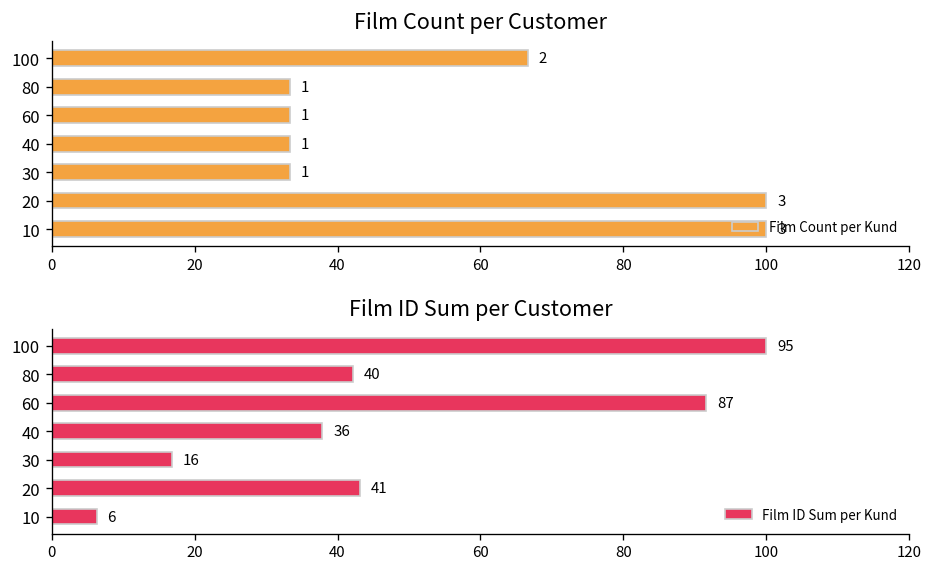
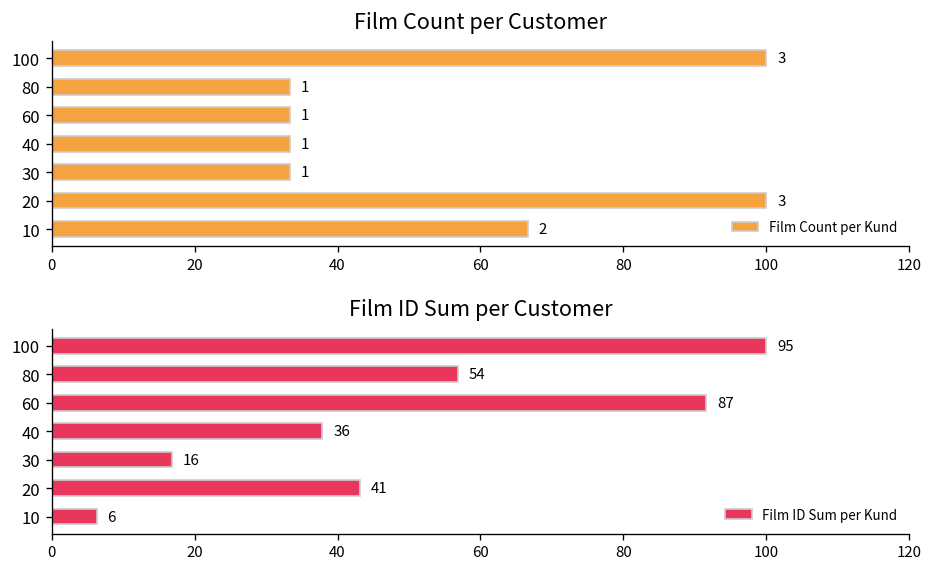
  {
    "Film Count per Customer": {
-     "100": 2,
-     "10": 3
+     "100": 3,
+     "10": 2
    },
    "Film ID Sum per Customer": {
-     "80": 40,
+     "80": 54,
      "10": 6
    }
  }
